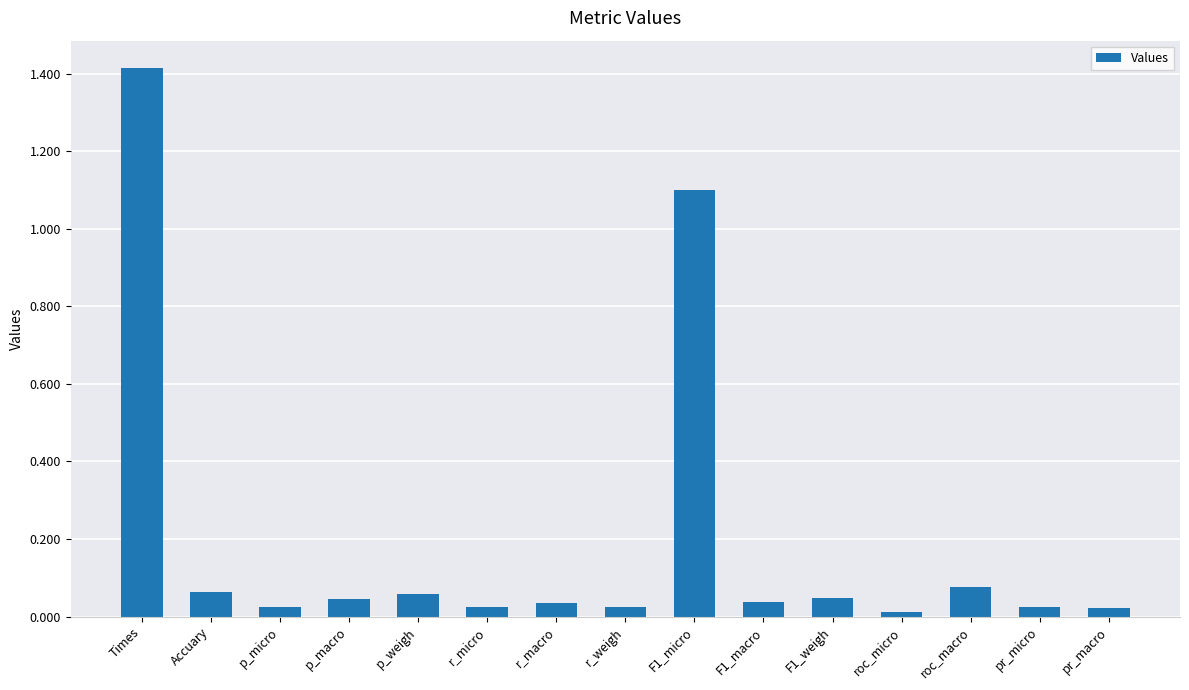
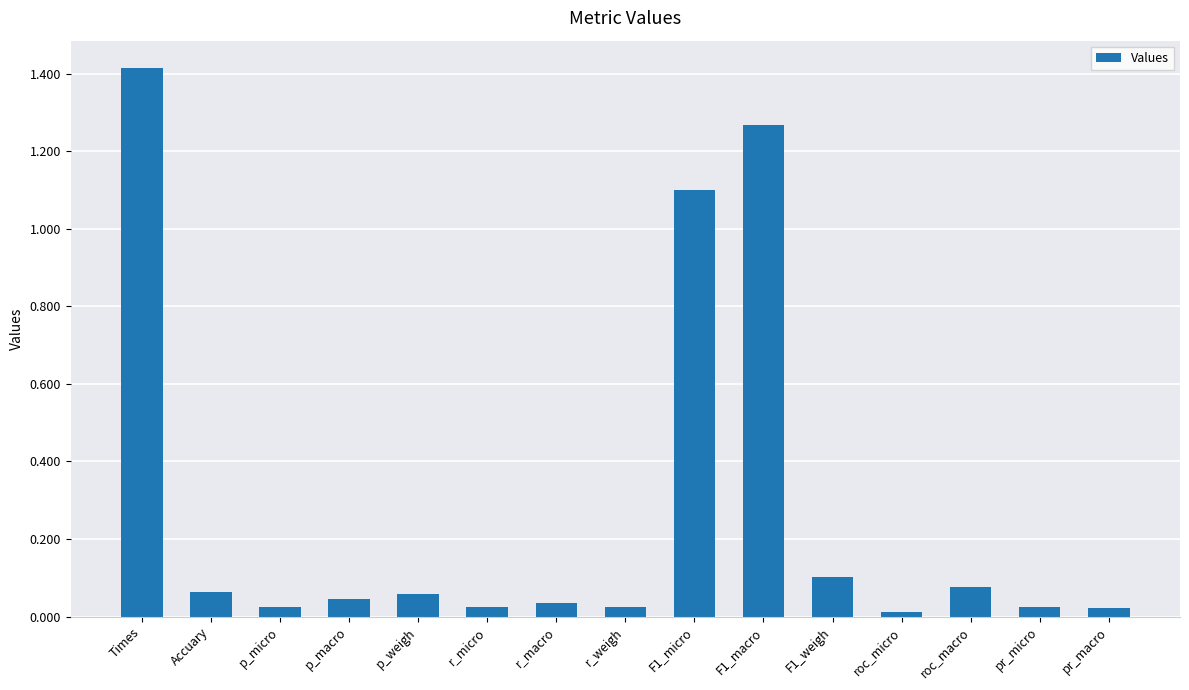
  {
    "Times": 1.41,
    "Accuary": 0.06,
    "p_micro": 0.03,
    "p_macro": 0.04,
    "p_weigh": 0.06,
    "r_micro": 0.03,
    "r_macro": 0.04,
    "r_weigh": 0.03,
    "F1_micro": 1.10,
-   "F1_macro": 0.04,
-   "F1_weigh": 0.05,
+   "F1_macro": 1.27,
+   "F1_weigh": 0.10,
    "roc_micro": 0.01,
    "roc_macro": 0.08,
    "pr_micro": 0.03,
    "pr_macro": 0.02
  }
